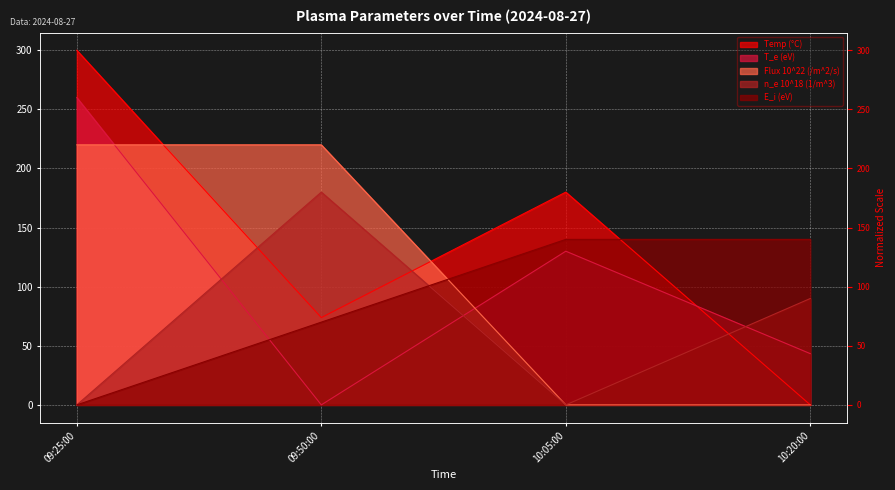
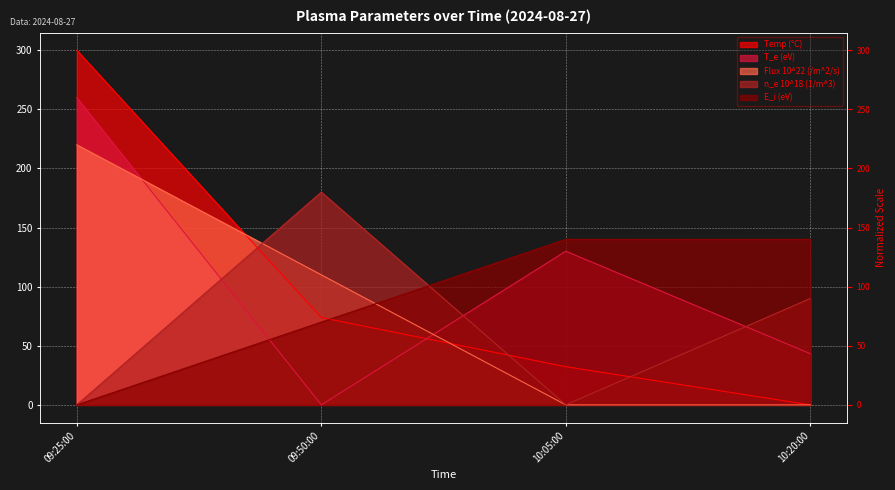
  {
    "Temp (°C)": {
      "09:25:00": 300,
      "09:50:00": 74,
-     "10:05:00": 180
+     "10:05:00": 32
    },
    "Flux 10^22 (/m^2/s)": {
      "09:25:00": 220,
-     "09:50:00": 220
+     "09:50:00": 110
    },
    "E_i (eV)": {
      "09:50:00": 70,
      "10:05:00": 140,
      "10:20:00": 140
    }
  }
